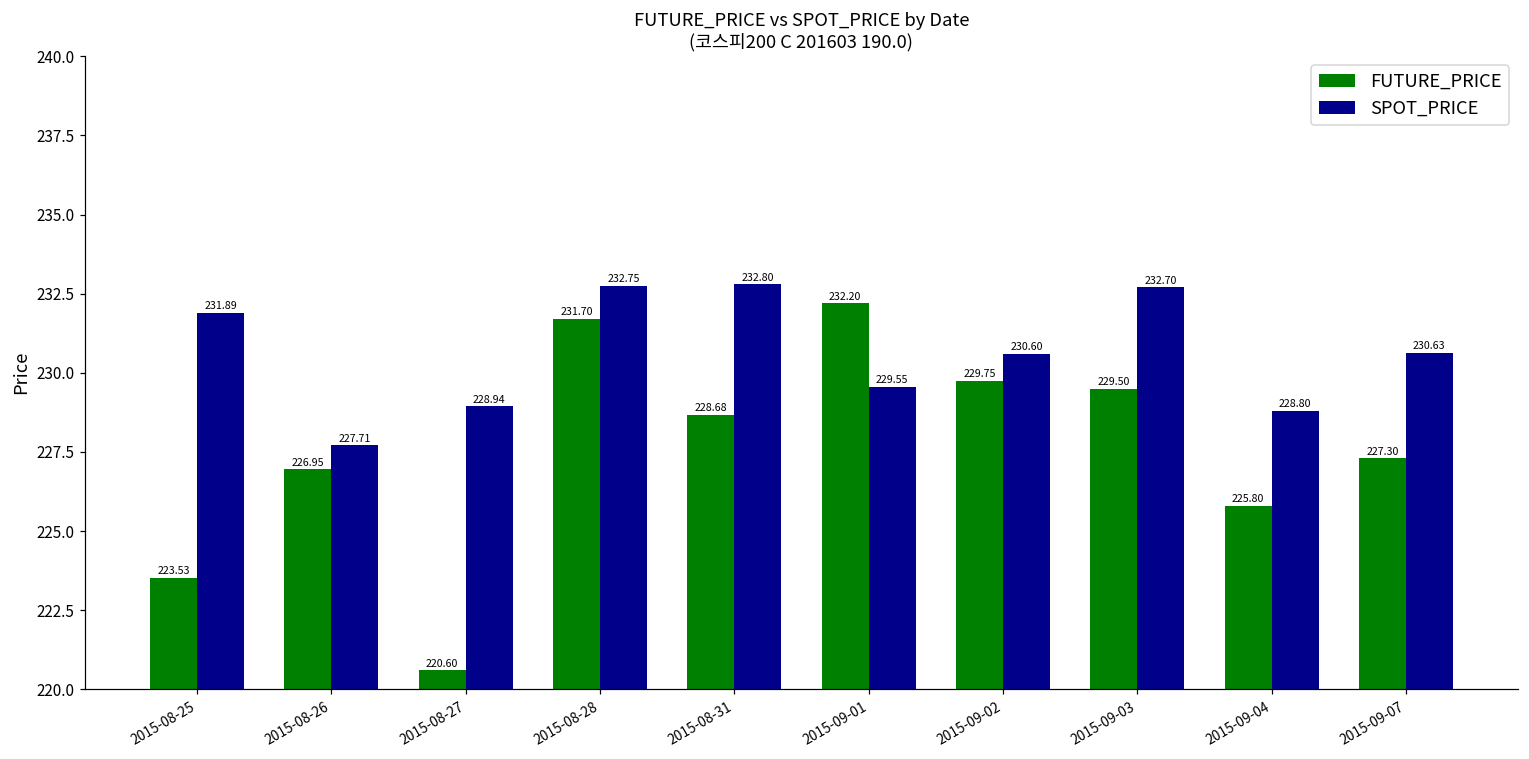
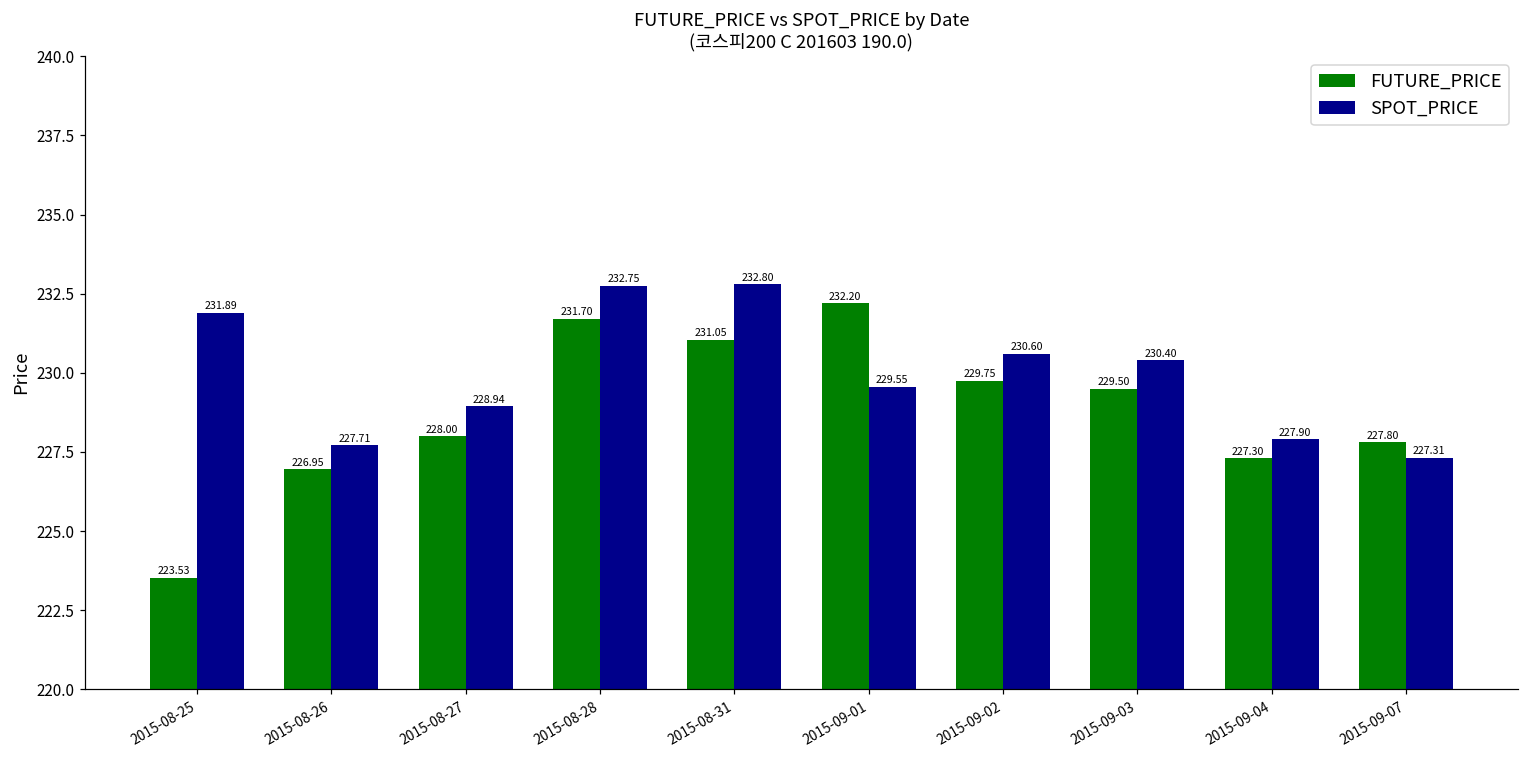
  {
    "FUTURE_PRICE": {
      "2015-08-25": 223.53,
      "2015-08-26": 226.95,
-     "2015-08-27": 220.60,
+     "2015-08-27": 228.00,
      "2015-08-28": 231.70,
-     "2015-08-31": 228.68,
+     "2015-08-31": 231.05,
      "2015-09-01": 232.20,
      "2015-09-02": 229.75,
      "2015-09-03": 229.50,
-     "2015-09-04": 225.80,
-     "2015-09-07": 227.30
+     "2015-09-04": 227.30,
+     "2015-09-07": 227.80
    },
    "SPOT_PRICE": {
      "2015-08-25": 231.89,
      "2015-08-26": 227.71,
      "2015-08-27": 228.94,
      "2015-08-28": 232.75,
      "2015-08-31": 232.80,
      "2015-09-01": 229.55,
      "2015-09-02": 230.60,
-     "2015-09-03": 232.70,
-     "2015-09-04": 228.80,
-     "2015-09-07": 230.63
+     "2015-09-03": 230.40,
+     "2015-09-04": 227.90,
+     "2015-09-07": 227.31
    }
  }
